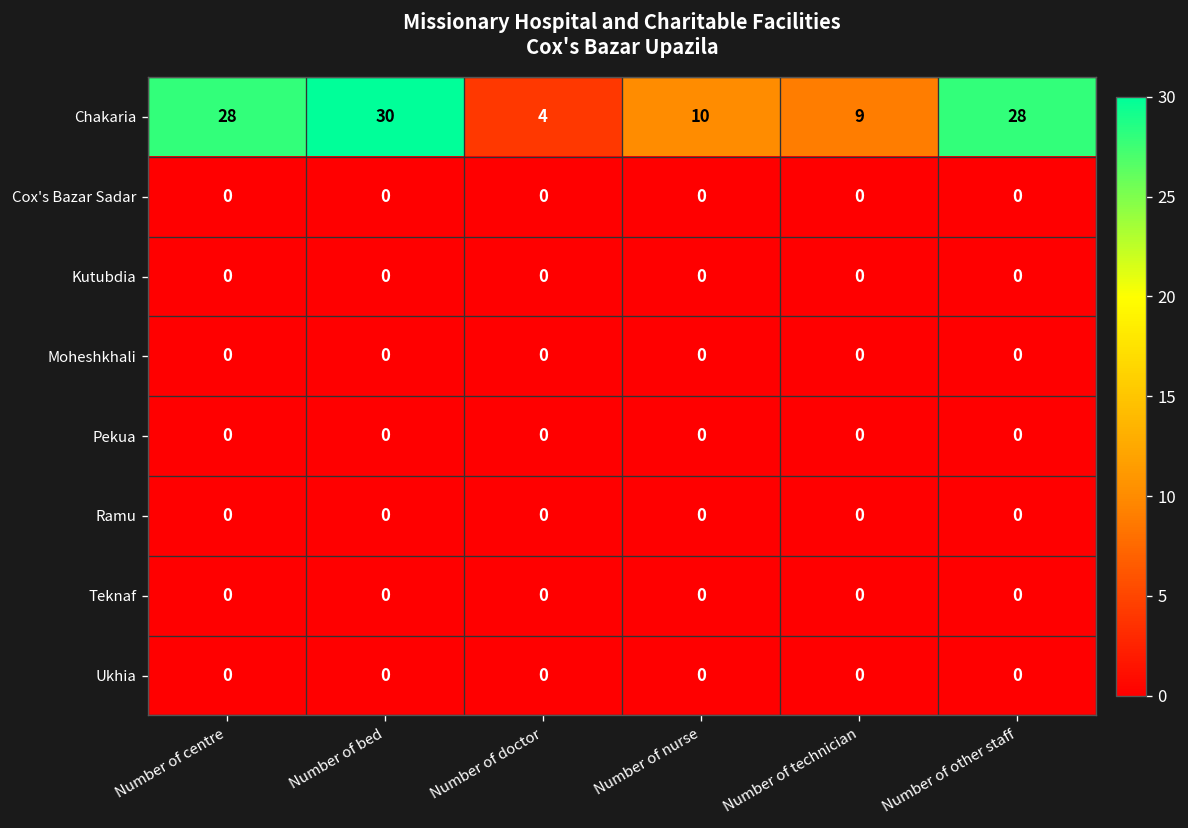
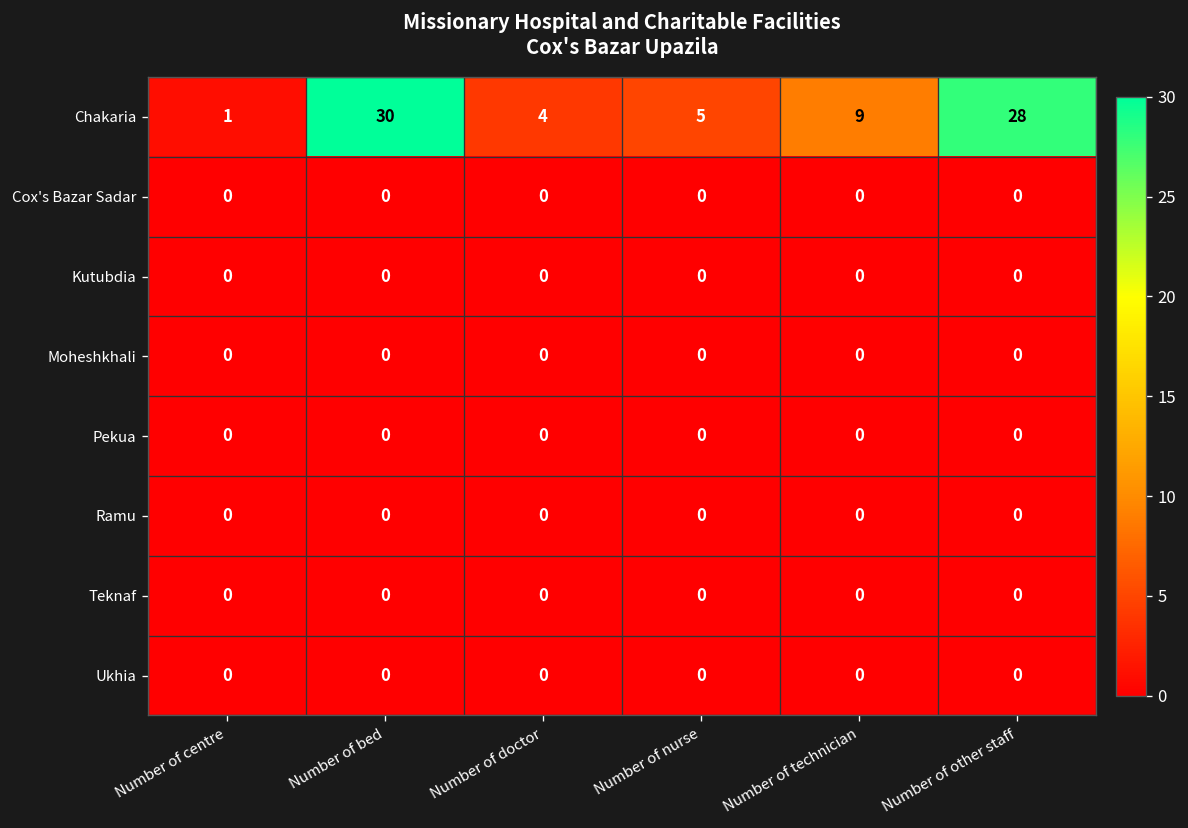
  {
    "Chakaria": {
-     "Number of centre": 28,
+     "Number of centre": 1,
      "Number of bed": 30,
      "Number of doctor": 4,
-     "Number of nurse": 10,
+     "Number of nurse": 5,
      "Number of technician": 9,
      "Number of other staff": 28
    },
    "Cox's Bazar Sadar": {
      "Number of centre": 0,
      "Number of bed": 0,
      "Number of doctor": 0,
      "Number of nurse": 0,
      "Number of technician": 0,
      "Number of other staff": 0
    },
    "Kutubdia": {
      "Number of centre": 0,
      "Number of bed": 0,
      "Number of doctor": 0,
      "Number of nurse": 0,
      "Number of technician": 0,
      "Number of other staff": 0
    },
    "Moheshkhali": {
      "Number of centre": 0,
      "Number of bed": 0,
      "Number of doctor": 0,
      "Number of nurse": 0,
      "Number of technician": 0,
      "Number of other staff": 0
    },
    "Pekua": {
      "Number of centre": 0,
      "Number of bed": 0,
      "Number of doctor": 0,
      "Number of nurse": 0,
      "Number of technician": 0,
      "Number of other staff": 0
    },
    "Ramu": {
      "Number of centre": 0,
      "Number of bed": 0,
      "Number of doctor": 0,
      "Number of nurse": 0,
      "Number of technician": 0,
      "Number of other staff": 0
    },
    "Teknaf": {
      "Number of centre": 0,
      "Number of bed": 0,
      "Number of doctor": 0,
      "Number of nurse": 0,
      "Number of technician": 0,
      "Number of other staff": 0
    },
    "Ukhia": {
      "Number of centre": 0,
      "Number of bed": 0,
      "Number of doctor": 0,
      "Number of nurse": 0,
      "Number of technician": 0,
      "Number of other staff": 0
    }
  }
